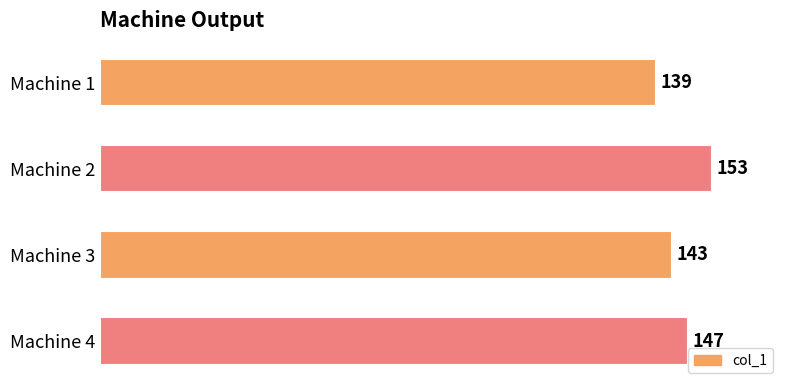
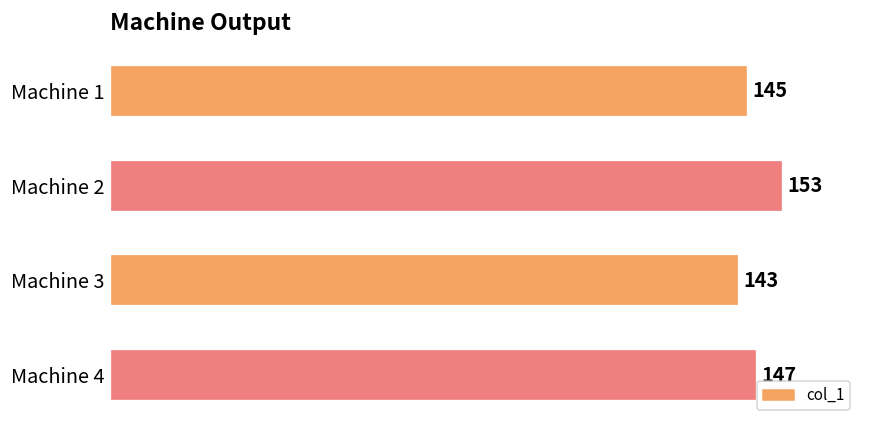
  {
-   "Machine 1": 139,
+   "Machine 1": 145,
    "Machine 2": 153,
    "Machine 3": 143
  }
